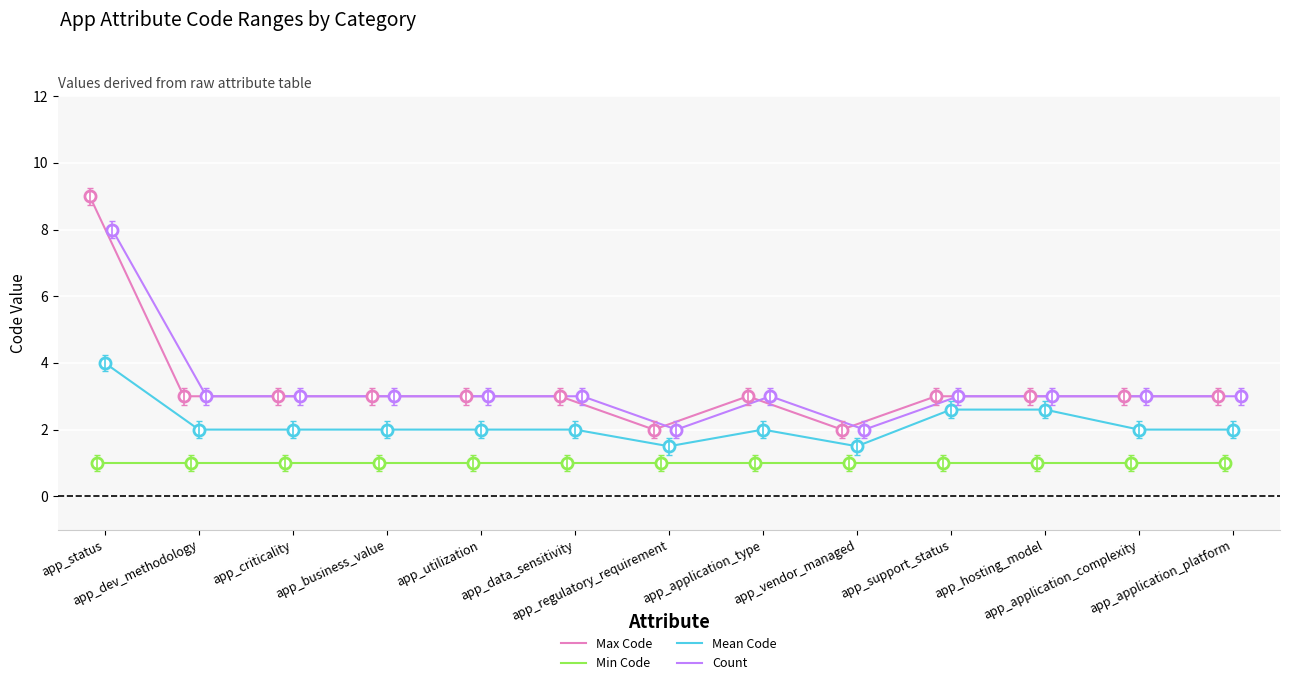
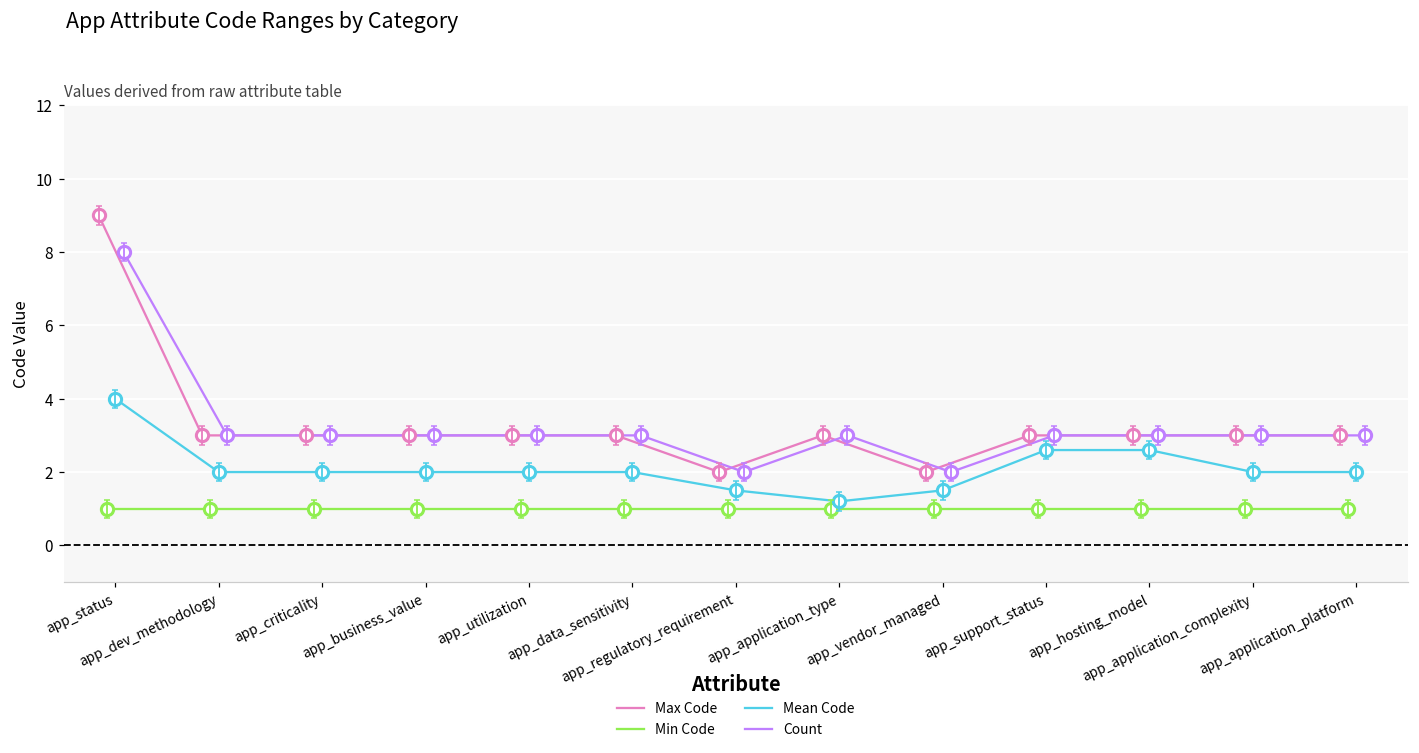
  {
    "Mean Code": {
      "app_status": 4.0,
      "app_dev_methodology": 2.0,
      "app_criticality": 2.0,
      "app_business_value": 2.0,
      "app_utilization": 2.0,
      "app_data_sensitivity": 2.0,
      "app_regulatory_requirement": 1.5,
-     "app_application_type": 2.0,
+     "app_application_type": 1.2,
      "app_vendor_managed": 1.5,
      "app_support_status": 2.6,
      "app_hosting_model": 2.6,
      "app_application_complexity": 2.0,
      "app_application_platform": 2.0
    }
  }
